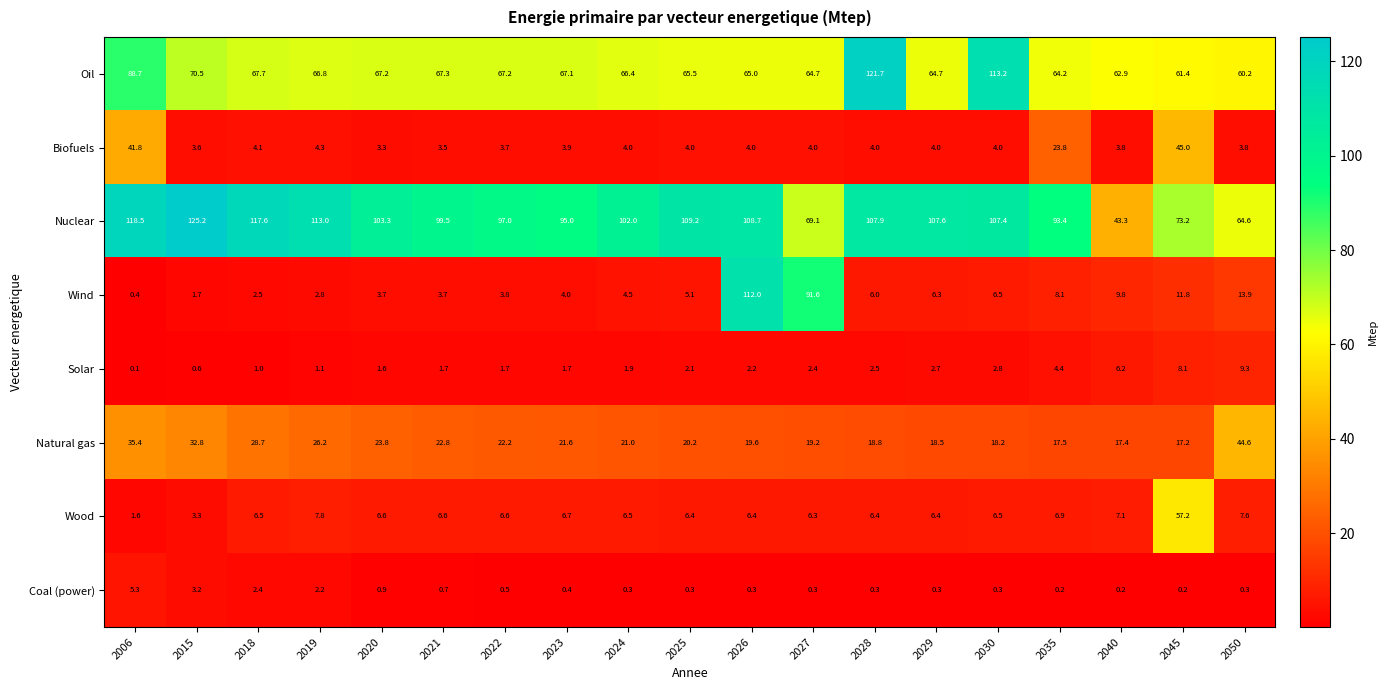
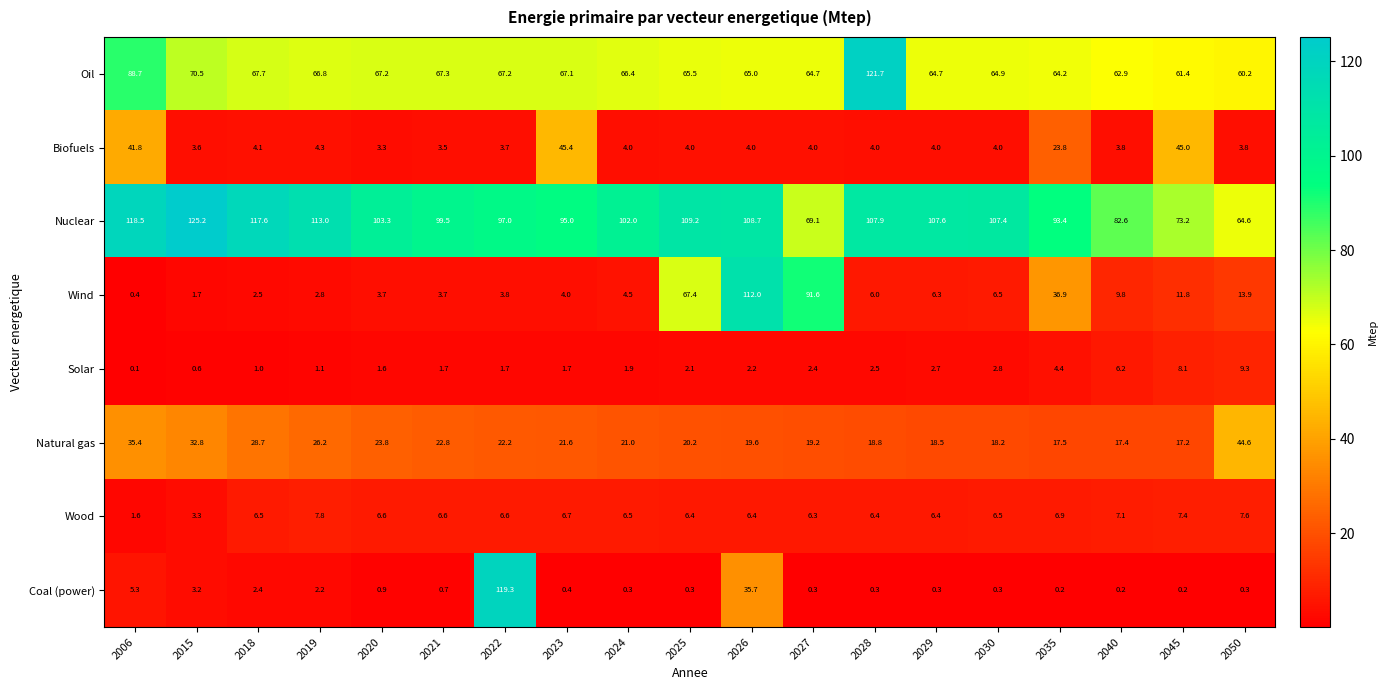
  {
    "Oil": {
      "2006": 88.7,
      "2015": 70.5,
      "2018": 67.7,
      "2019": 66.8,
      "2020": 67.2,
      "2021": 67.3,
      "2022": 67.2,
      "2023": 67.1,
      "2024": 66.4,
      "2025": 65.5,
      "2026": 65.0,
      "2027": 64.7,
      "2028": 121.7,
      "2029": 64.7,
-     "2030": 113.2,
+     "2030": 64.9,
      "2035": 64.2,
      "2040": 62.9,
      "2045": 61.4,
      "2050": 60.2
    },
    "Biofuels": {
      "2006": 41.8,
      "2015": 3.6,
      "2018": 4.1,
      "2019": 4.3,
      "2020": 3.3,
      "2021": 3.5,
      "2022": 3.7,
-     "2023": 3.9,
+     "2023": 45.4,
      "2024": 4.0,
      "2025": 4.0,
      "2026": 4.0,
      "2027": 4.0,
      "2028": 4.0,
      "2029": 4.0,
      "2030": 4.0,
      "2035": 23.8,
      "2040": 3.8,
      "2045": 45.0,
      "2050": 3.8
    },
    "Nuclear": {
      "2006": 118.5,
      "2015": 125.2,
      "2018": 117.6,
      "2019": 113.0,
      "2020": 103.3,
      "2021": 99.5,
      "2022": 97.0,
      "2023": 95.0,
      "2024": 102.0,
      "2025": 109.2,
      "2026": 108.7,
      "2027": 69.1,
      "2028": 107.9,
      "2029": 107.6,
      "2030": 107.4,
      "2035": 93.4,
-     "2040": 43.3,
+     "2040": 82.6,
      "2045": 73.2,
      "2050": 64.6
    },
    "Wind": {
      "2006": 0.4,
      "2015": 1.7,
      "2018": 2.5,
      "2019": 2.8,
      "2020": 3.7,
      "2021": 3.7,
      "2022": 3.8,
      "2023": 4.0,
      "2024": 4.5,
-     "2025": 5.1,
+     "2025": 67.4,
      "2026": 112.0,
      "2027": 91.6,
      "2028": 6.0,
      "2029": 6.3,
      "2030": 6.5,
-     "2035": 8.1,
+     "2035": 36.9,
      "2040": 9.8,
      "2045": 11.8,
      "2050": 13.9
    },
    "Solar": {
      "2006": 0.1,
      "2015": 0.6,
      "2018": 1.0,
      "2019": 1.1,
      "2020": 1.6,
      "2021": 1.7,
      "2022": 1.7,
      "2023": 1.7,
      "2024": 1.9,
      "2025": 2.1,
      "2026": 2.2,
      "2027": 2.4,
      "2028": 2.5,
      "2029": 2.7,
      "2030": 2.8,
      "2035": 4.4,
      "2040": 6.2,
      "2045": 8.1,
      "2050": 9.3
    },
    "Natural gas": {
      "2006": 35.4,
      "2015": 32.8,
      "2018": 28.7,
      "2019": 26.2,
      "2020": 23.8,
      "2021": 22.8,
      "2022": 22.2,
      "2023": 21.6,
      "2024": 21.0,
      "2025": 20.2,
      "2026": 19.6,
      "2027": 19.2,
      "2028": 18.8,
      "2029": 18.5,
      "2030": 18.2,
      "2035": 17.5,
      "2040": 17.4,
      "2045": 17.2,
      "2050": 44.6
    },
    "Wood": {
      "2006": 1.6,
      "2015": 3.3,
      "2018": 6.5,
      "2019": 7.8,
      "2020": 6.6,
      "2021": 6.6,
      "2022": 6.6,
      "2023": 6.7,
      "2024": 6.5,
      "2025": 6.4,
      "2026": 6.4,
      "2027": 6.3,
      "2028": 6.4,
      "2029": 6.4,
      "2030": 6.5,
      "2035": 6.9,
      "2040": 7.1,
-     "2045": 57.2,
+     "2045": 7.4,
      "2050": 7.6
    },
    "Coal (power)": {
      "2006": 5.3,
      "2015": 3.2,
      "2018": 2.4,
      "2019": 2.2,
      "2020": 0.9,
      "2021": 0.7,
-     "2022": 0.5,
+     "2022": 119.3,
      "2023": 0.4,
      "2024": 0.3,
      "2025": 0.3,
-     "2026": 0.3,
+     "2026": 35.7,
      "2027": 0.3,
      "2028": 0.3,
      "2029": 0.3,
      "2030": 0.3,
      "2035": 0.2,
      "2040": 0.2,
      "2045": 0.2,
      "2050": 0.3
    }
  }
